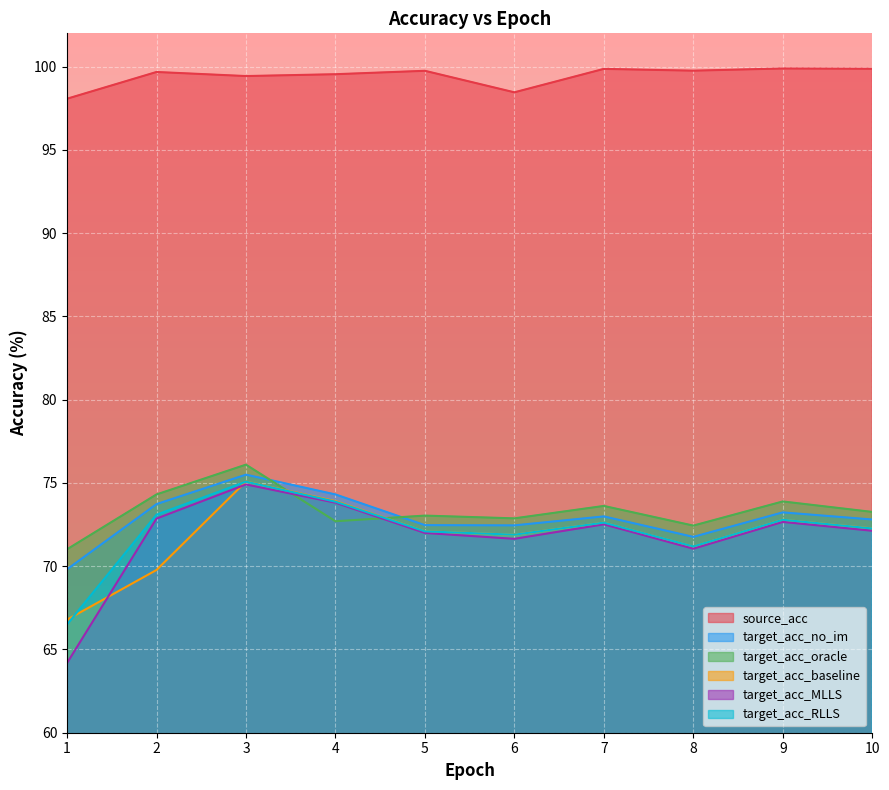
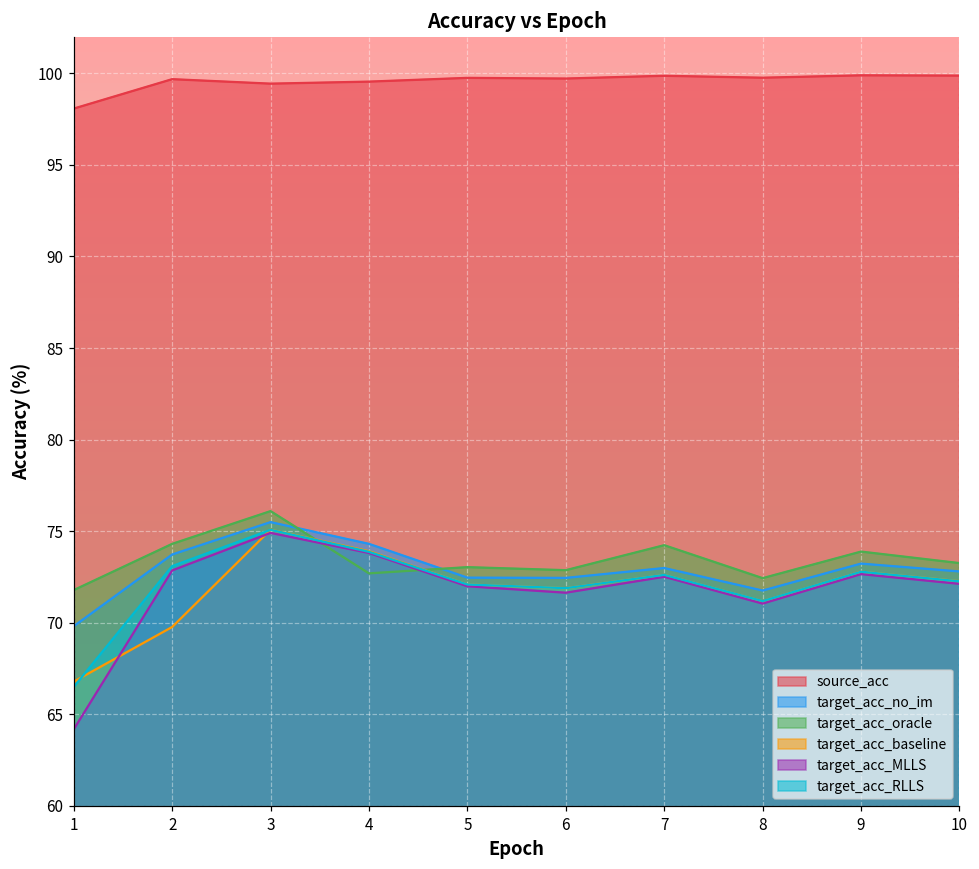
  {
    "source_acc": {
      "1": 98.1,
      "2": 99.7,
      "3": 99.4,
      "4": 99.5,
      "5": 99.7,
-     "6": 98.5,
+     "6": 99.7,
      "7": 99.9,
      "8": 99.8,
      "9": 99.9,
      "10": 99.9
    },
    "target_acc_oracle": {
-     "1": 71.0,
+     "1": 71.8,
      "2": 74.3,
      "3": 76.1,
      "4": 72.7,
      "5": 73.0,
      "6": 72.9,
-     "7": 73.6,
+     "7": 74.2,
      "8": 72.4,
      "9": 73.9,
      "10": 73.3
    },
    "target_acc_baseline": {
      "1": 66.8,
      "2": 69.8
    },
    "target_acc_MLLS": {
      "1": 64.2,
      "2": 72.9,
      "3": 74.9,
      "6": 71.6
    }
  }
